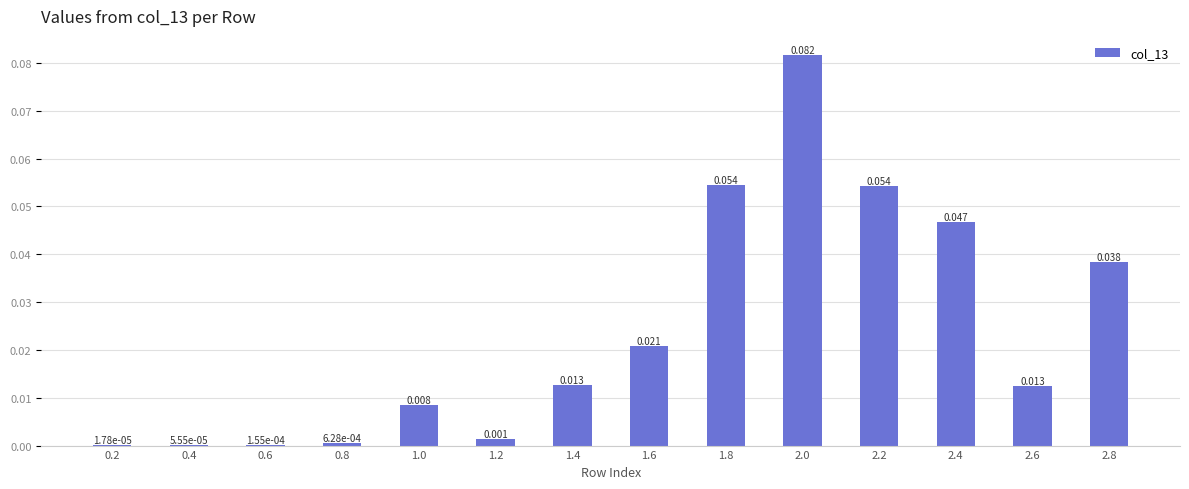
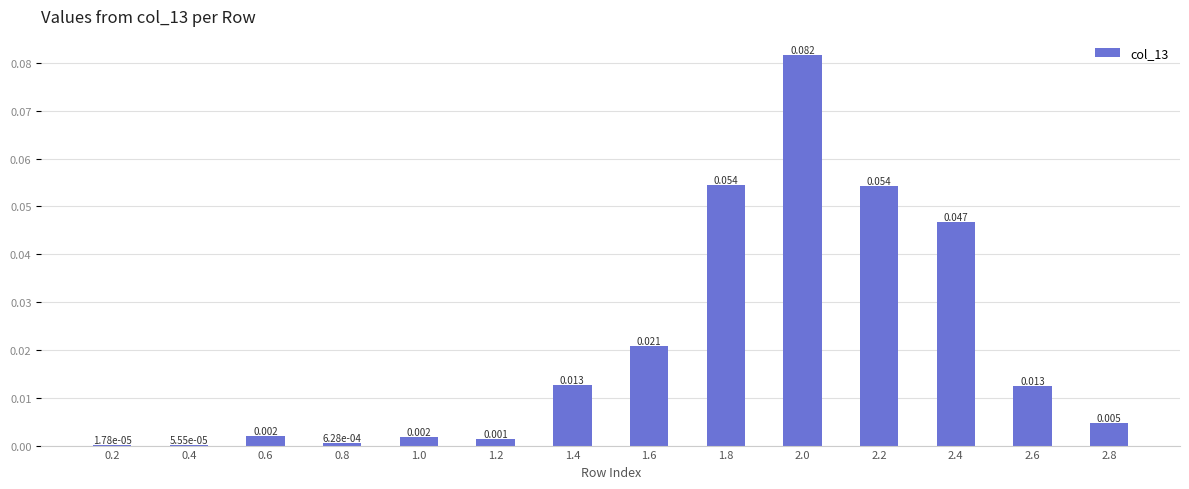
  {
    "0.2": "1.78e-05",
    "0.4": "5.55e-05",
-   "0.6": "1.55e-04",
+   "0.6": "0.002",
    "0.8": "6.28e-04",
-   "1.0": "0.008",
+   "1.0": "0.002",
    "1.2": "0.001",
    "1.4": "0.013",
    "1.6": "0.021",
    "1.8": "0.054",
    "2.0": "0.082",
    "2.2": "0.054",
    "2.4": "0.047",
    "2.6": "0.013",
-   "2.8": "0.038"
+   "2.8": "0.005"
  }
